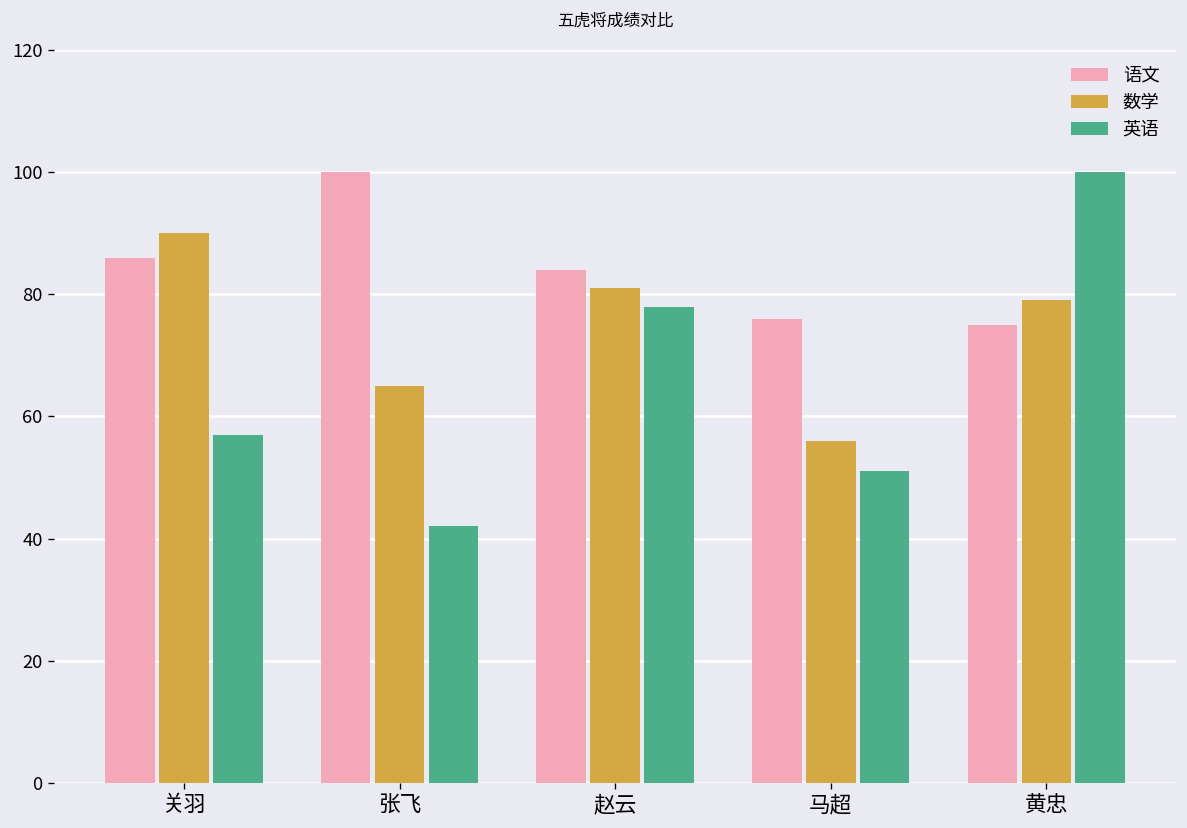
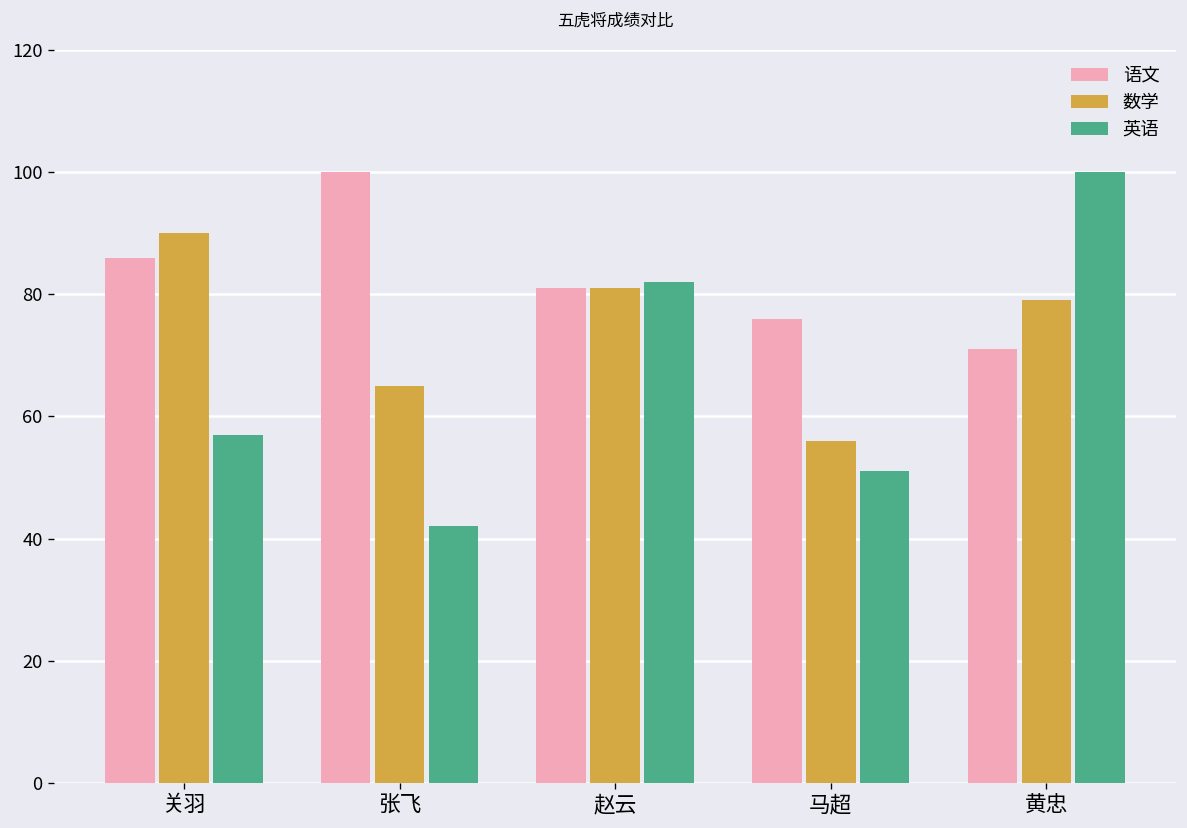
  {
    "语文": {
      "关羽": 86,
      "张飞": 100,
-     "赵云": 84,
+     "赵云": 81,
      "马超": 76,
-     "黄忠": 75
+     "黄忠": 71
    },
    "数学": {
      "关羽": 90,
      "张飞": 65,
      "赵云": 81,
      "马超": 56,
      "黄忠": 79
    },
    "英语": {
      "关羽": 57,
      "张飞": 42,
-     "赵云": 78,
+     "赵云": 82,
      "马超": 51,
      "黄忠": 100
    }
  }
